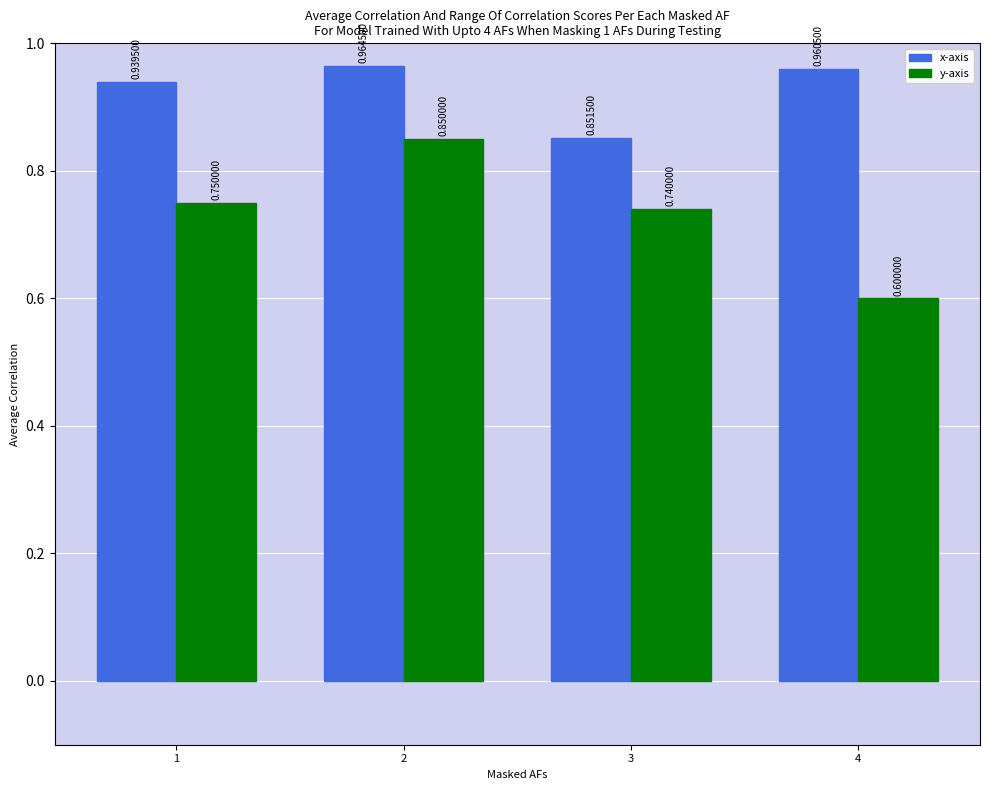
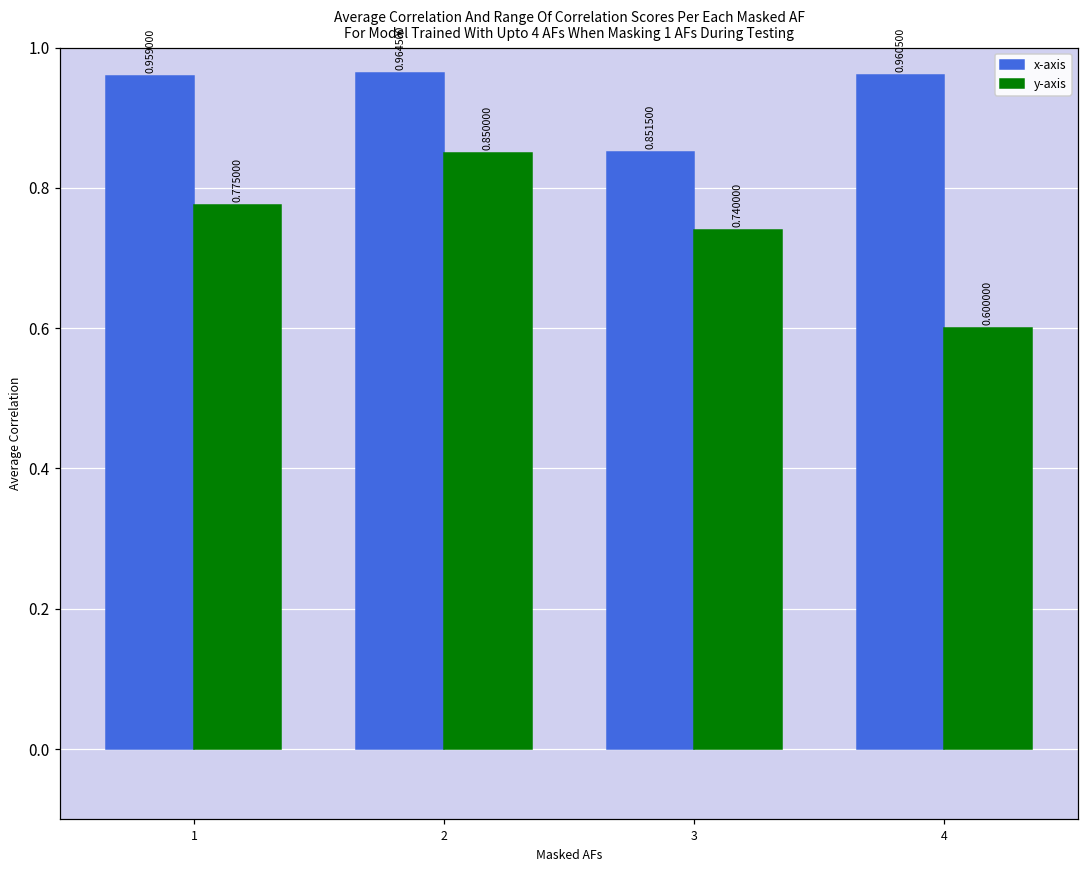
  {
    "x-axis": {
-     "1": 0.939500,
+     "1": 0.959000,
      "2": 0.964500,
      "3": 0.851500,
      "4": 0.960500
    },
    "y-axis": {
-     "1": 0.750000,
+     "1": 0.775000,
      "2": 0.850000,
      "3": 0.740000,
      "4": 0.600000
    }
  }
